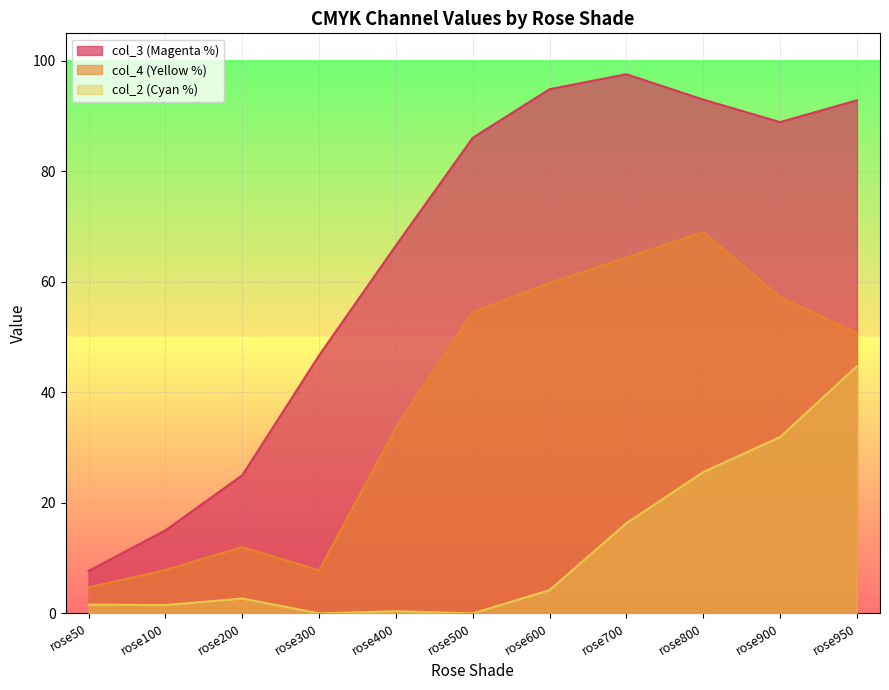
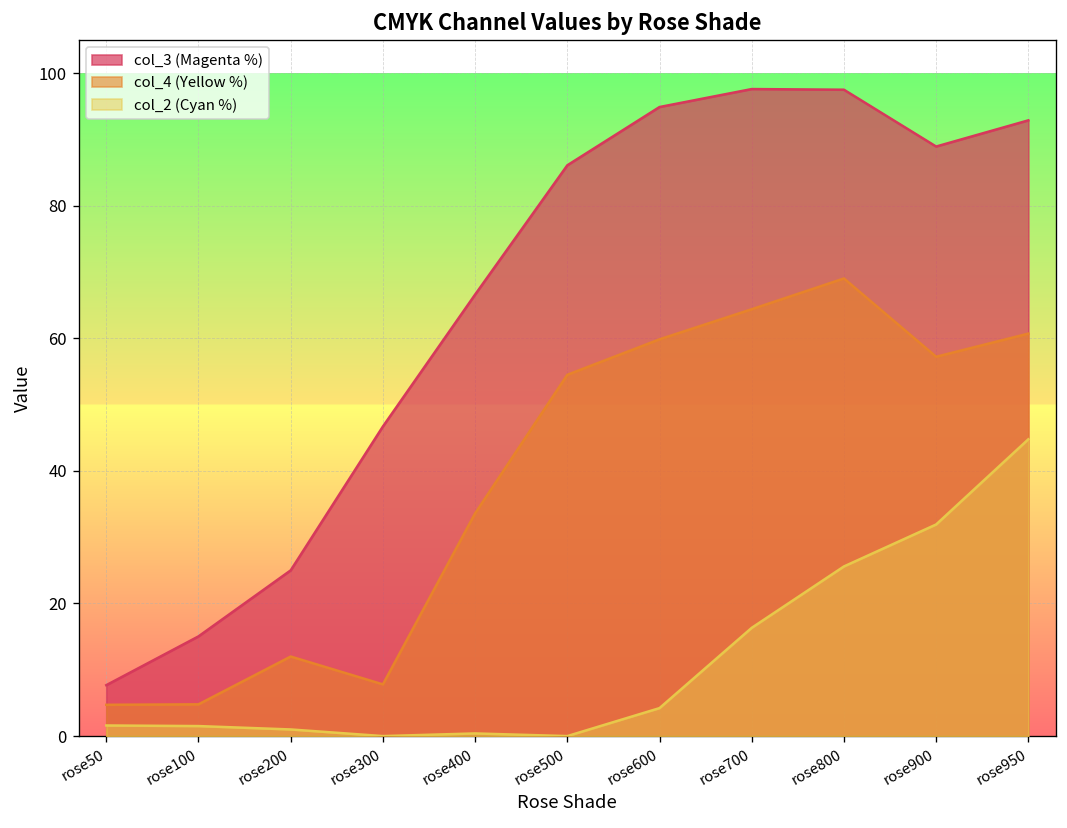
  {
    "col_3 (Magenta %)": {
      "rose50": 8,
      "rose100": 15,
      "rose200": 25,
      "rose300": 47,
      "rose400": 67,
      "rose500": 86,
      "rose600": 95,
      "rose700": 98,
-     "rose800": 93,
+     "rose800": 98,
      "rose900": 89,
      "rose950": 93
    },
    "col_4 (Yellow %)": {
      "rose50": 5,
-     "rose100": 8,
+     "rose100": 5,
      "rose200": 12,
      "rose300": 8,
      "rose400": 34,
      "rose500": 55,
      "rose600": 60,
      "rose700": 64,
      "rose800": 69,
      "rose900": 57,
-     "rose950": 51
+     "rose950": 61
    },
    "col_2 (Cyan %)": {
      "rose50": 2,
      "rose100": 2,
-     "rose200": 3,
+     "rose200": 1,
      "rose300": 0,
      "rose400": 0,
      "rose500": 0,
      "rose600": 4,
      "rose700": 16,
      "rose800": 26,
      "rose900": 32,
      "rose950": 45
    }
  }
